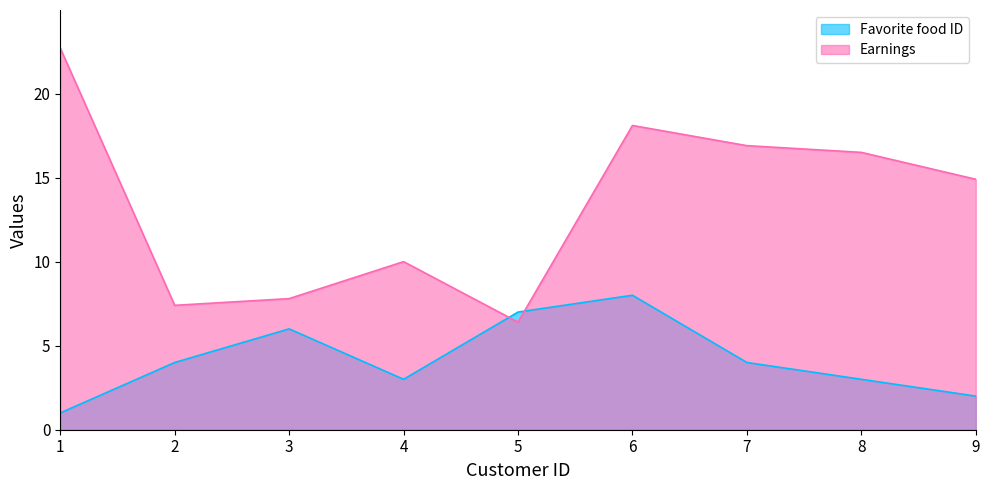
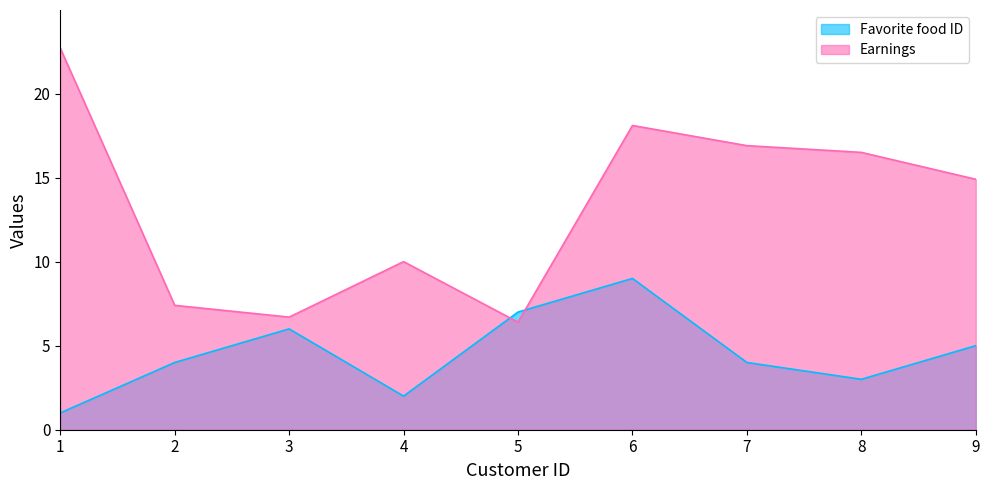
  {
    "Favorite food ID": {
      "1": 1,
      "2": 4,
      "3": 6,
-     "4": 3,
+     "4": 2,
      "5": 7,
-     "6": 8,
+     "6": 9,
      "7": 4,
      "8": 3,
-     "9": 2
+     "9": 5
    },
    "Earnings": {
      "1": 22.7,
      "2": 7.4,
-     "3": 7.8,
+     "3": 6.7,
      "4": 10.0,
      "5": 6.4,
      "6": 18.1,
      "7": 16.9,
      "8": 16.5,
      "9": 14.9
    }
  }
